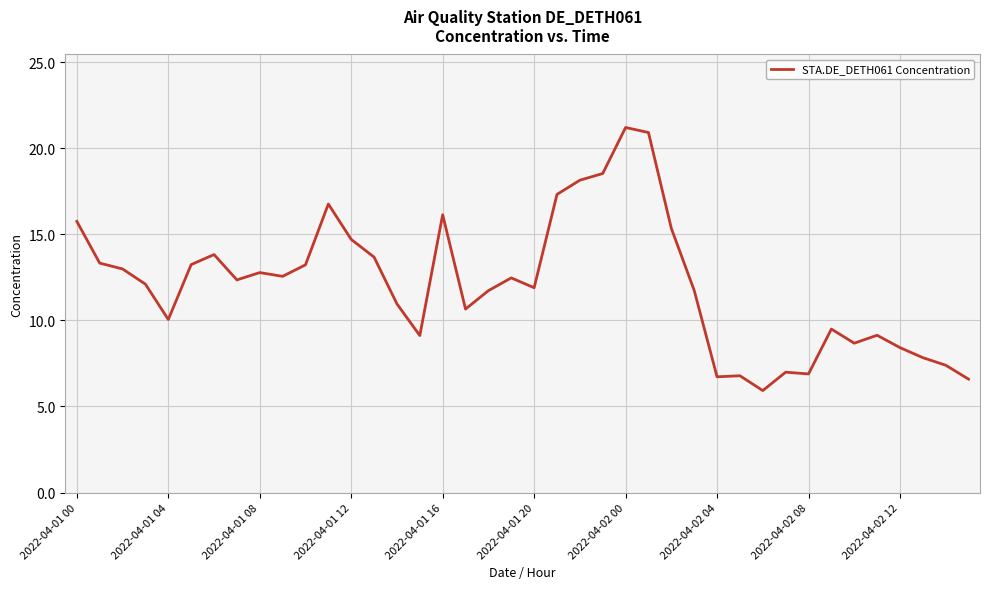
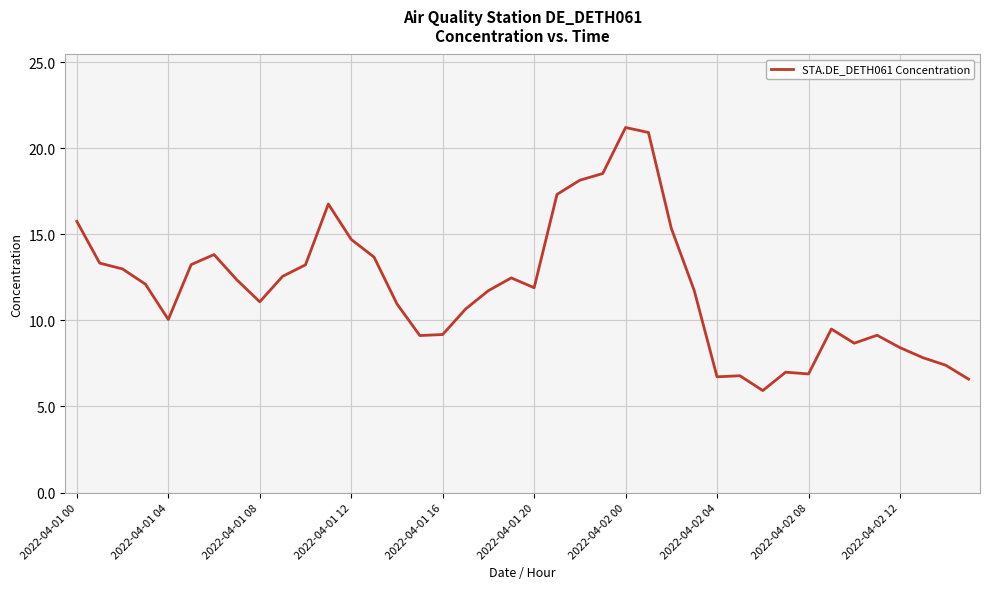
  {
    "2022-04-01 00": 15.7,
    "2022-04-01 04": 10.0,
-   "2022-04-01 08": 12.8,
+   "2022-04-01 08": 11.1,
    "2022-04-01 12": 14.7,
-   "2022-04-01 16": 16.1,
+   "2022-04-01 16": 9.2,
    "2022-04-01 20": 11.9,
    "2022-04-02 00": 21.2,
    "2022-04-02 04": 6.7,
    "2022-04-02 08": 6.9,
    "2022-04-02 12": 8.4
  }
